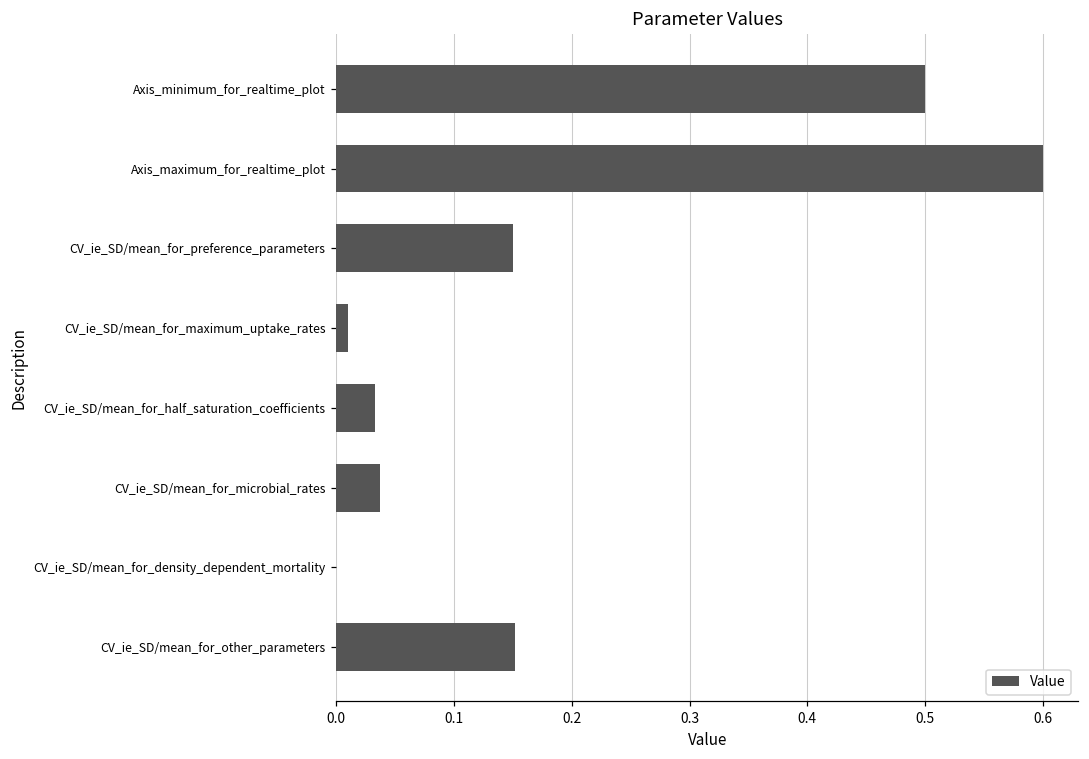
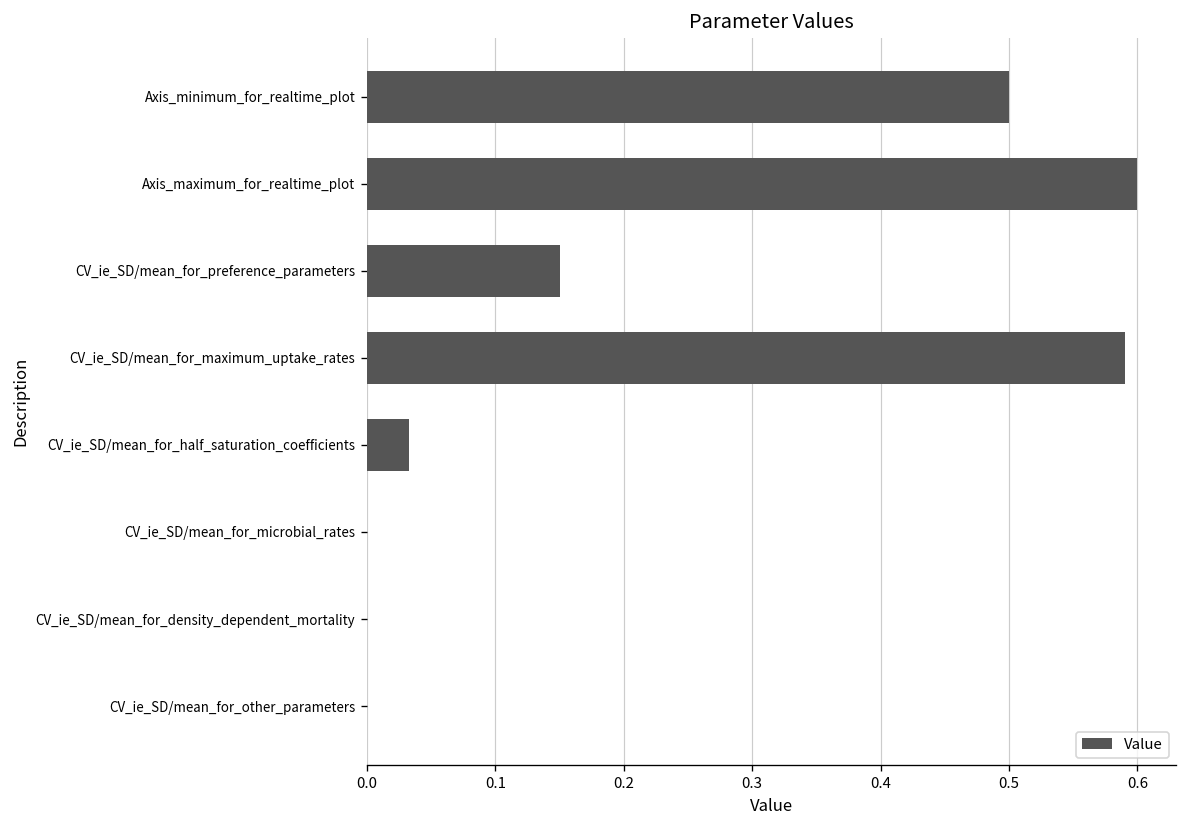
  {
    "Axis_minimum_for_realtime_plot": 0.500,
    "Axis_maximum_for_realtime_plot": 0.600,
    "CV_ie_SD/mean_for_preference_parameters": 0.150,
-   "CV_ie_SD/mean_for_maximum_uptake_rates": 0.01,
+   "CV_ie_SD/mean_for_maximum_uptake_rates": 0.59,
    "CV_ie_SD/mean_for_half_saturation_coefficients": 0.033,
-   "CV_ie_SD/mean_for_microbial_rates": 0.037,
-   "CV_ie_SD/mean_for_other_parameters": 0.152
+   "CV_ie_SD/mean_for_microbial_rates": 0.000,
+   "CV_ie_SD/mean_for_other_parameters": 0.000
  }
